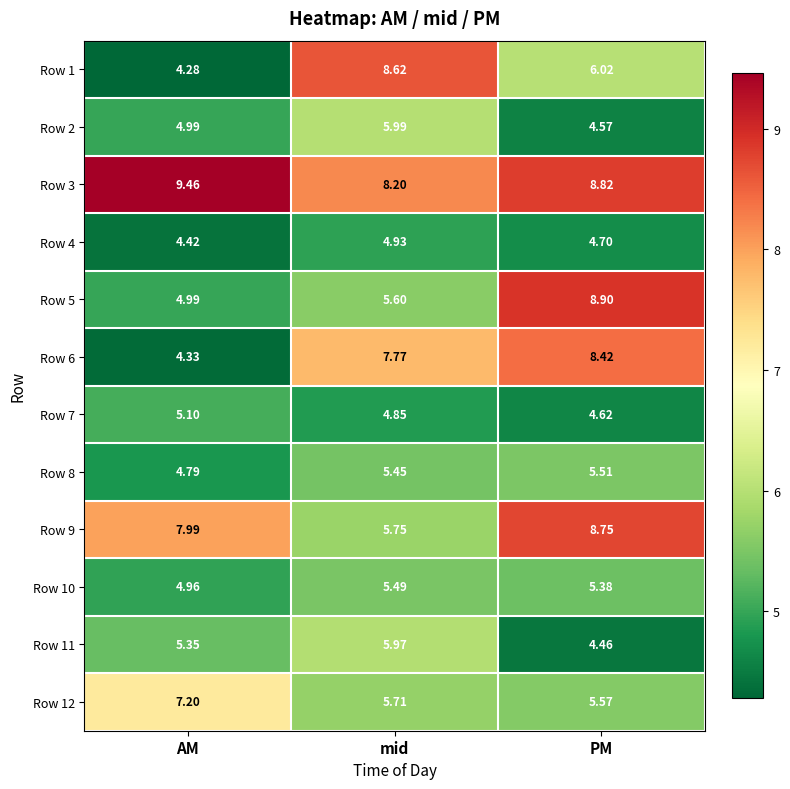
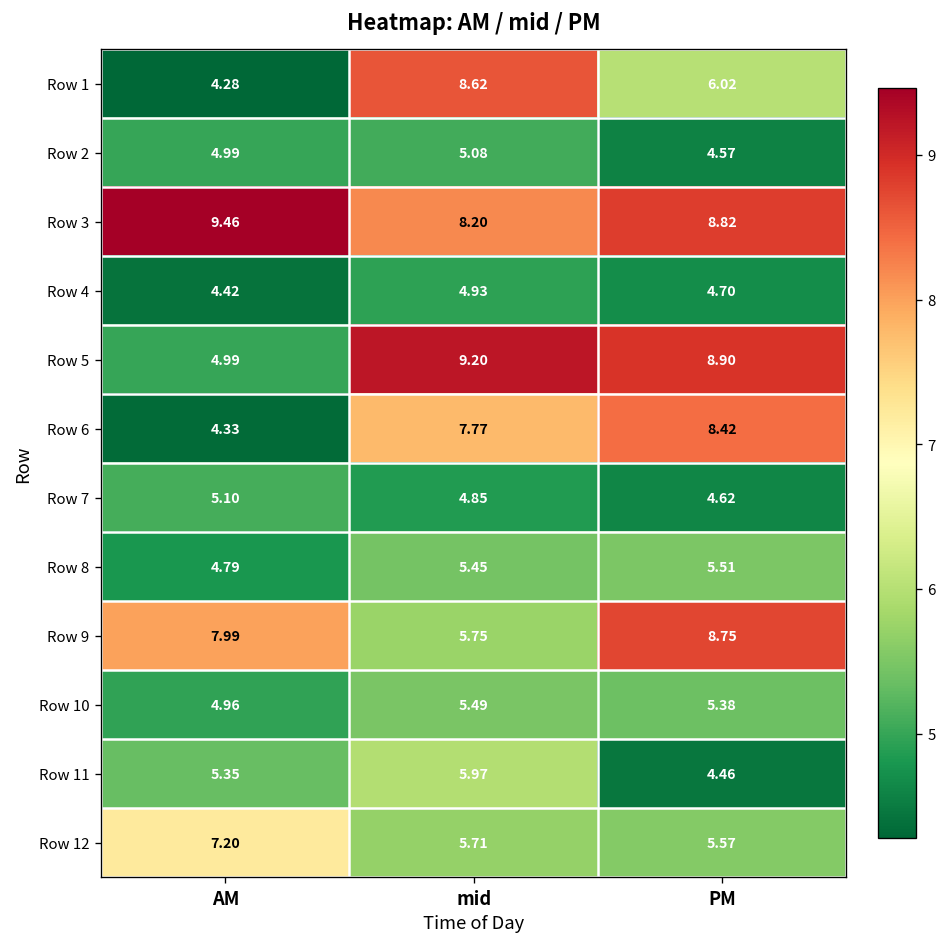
  {
    "Row 1": {
      "AM": 4.28,
      "mid": 8.62,
      "PM": 6.02
    },
    "Row 2": {
      "AM": 4.99,
-     "mid": 5.99,
+     "mid": 5.08,
      "PM": 4.57
    },
    "Row 3": {
      "AM": 9.46,
      "mid": 8.20,
      "PM": 8.82
    },
    "Row 4": {
      "AM": 4.42,
      "mid": 4.93,
      "PM": 4.70
    },
    "Row 5": {
      "AM": 4.99,
-     "mid": 5.60,
+     "mid": 9.20,
      "PM": 8.90
    },
    "Row 6": {
      "AM": 4.33,
      "mid": 7.77,
      "PM": 8.42
    },
    "Row 7": {
      "AM": 5.10,
      "mid": 4.85,
      "PM": 4.62
    },
    "Row 8": {
      "AM": 4.79,
      "mid": 5.45,
      "PM": 5.51
    },
    "Row 9": {
      "AM": 7.99,
      "mid": 5.75,
      "PM": 8.75
    },
    "Row 10": {
      "AM": 4.96,
      "mid": 5.49,
      "PM": 5.38
    },
    "Row 11": {
      "AM": 5.35,
      "mid": 5.97,
      "PM": 4.46
    },
    "Row 12": {
      "AM": 7.20,
      "mid": 5.71,
      "PM": 5.57
    }
  }
